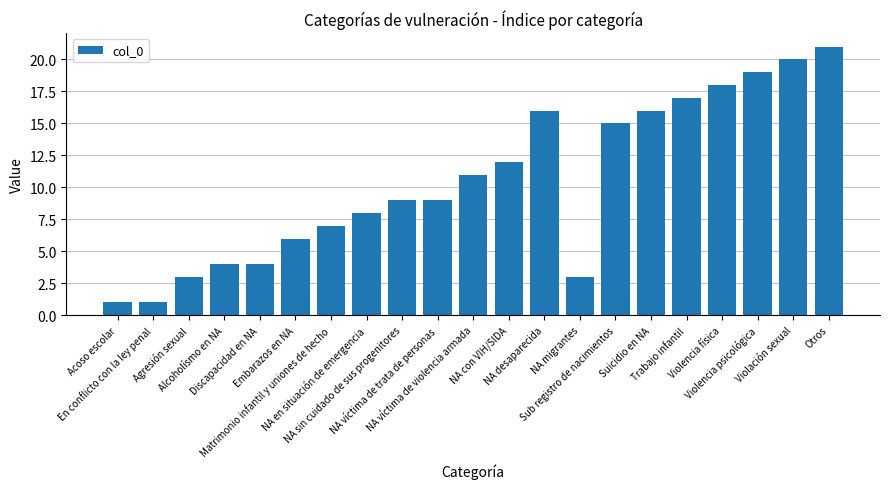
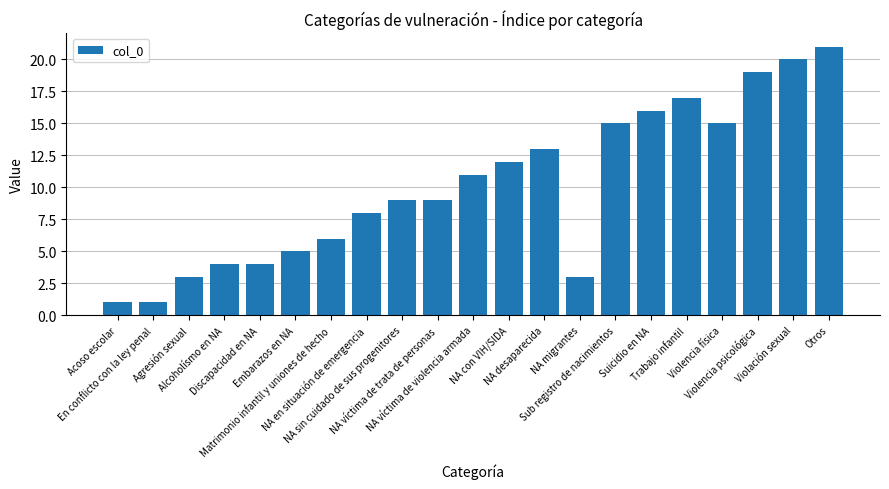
  {
    "Acoso escolar": 1,
    "En conflicto con la ley penal": 1,
    "Agresión sexual": 3,
    "Alcoholísmo en NA": 4,
    "Discapacidad en NA": 4,
-   "Embarazos en NA": 6,
-   "Matrimonio infantil y uniones de hecho": 7,
+   "Embarazos en NA": 5,
+   "Matrimonio infantil y uniones de hecho": 6,
    "NA en situación de emergencia": 8,
    "NA sin cuidado de sus progenitores": 9,
    "NA víctima de trata de personas": 9,
    "NA víctima de violencia armada": 11,
    "NA con VIH/SIDA": 12,
-   "NA desaparecida": 16,
+   "NA desaparecida": 13,
    "NA migrantes": 3,
    "Sub registro de nacimientos": 15,
    "Suicidio en NA": 16,
    "Trabajo infantil": 17,
-   "Violencia física": 18,
+   "Violencia física": 15,
    "Violencia psicológica": 19,
    "Violación sexual": 20,
    "Otros": 21
  }
